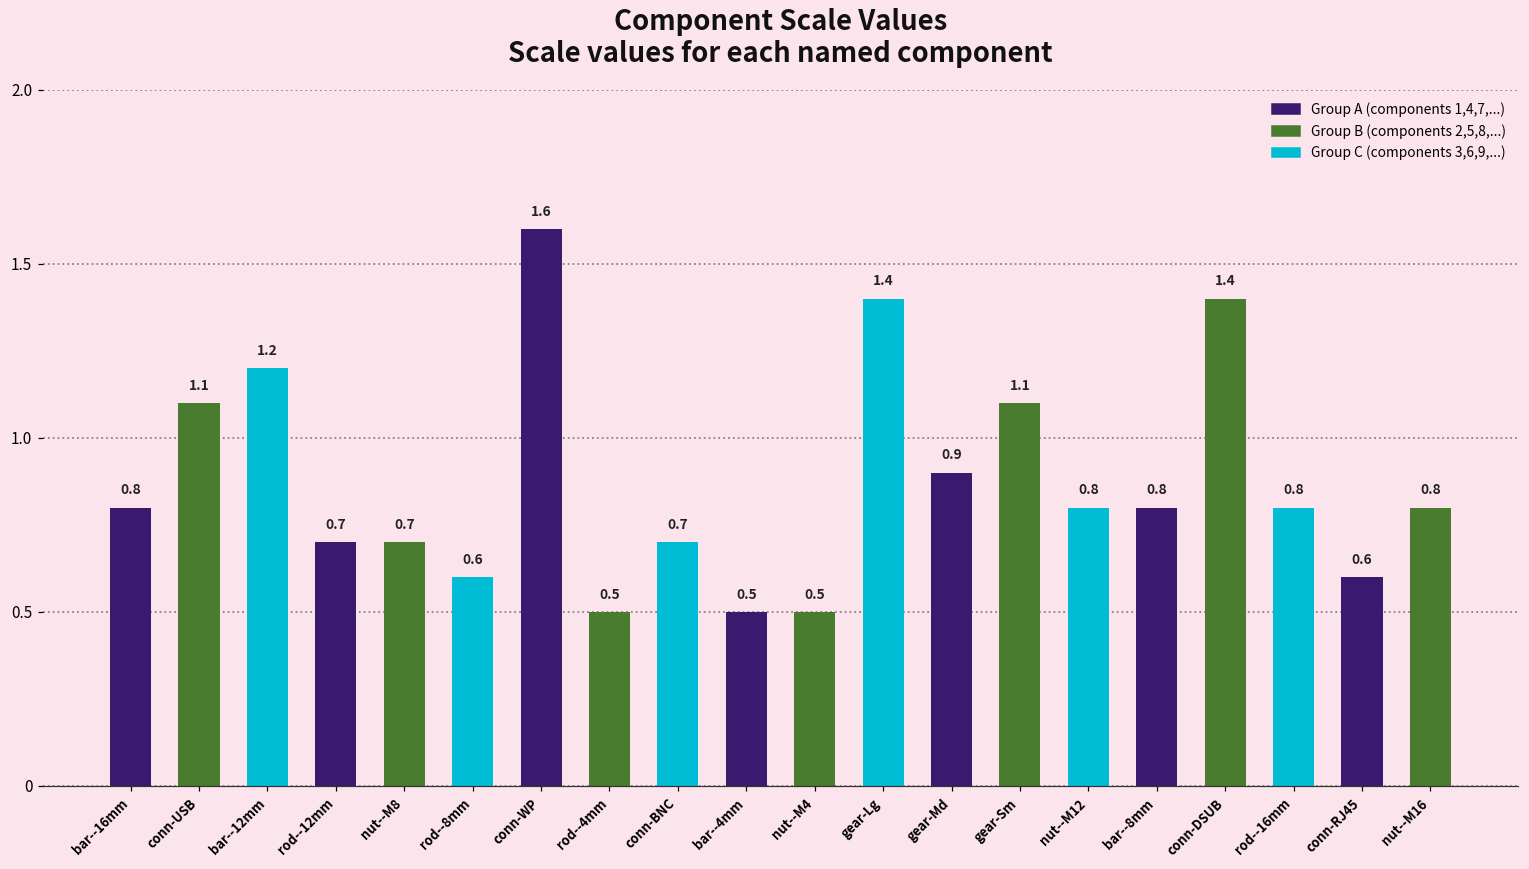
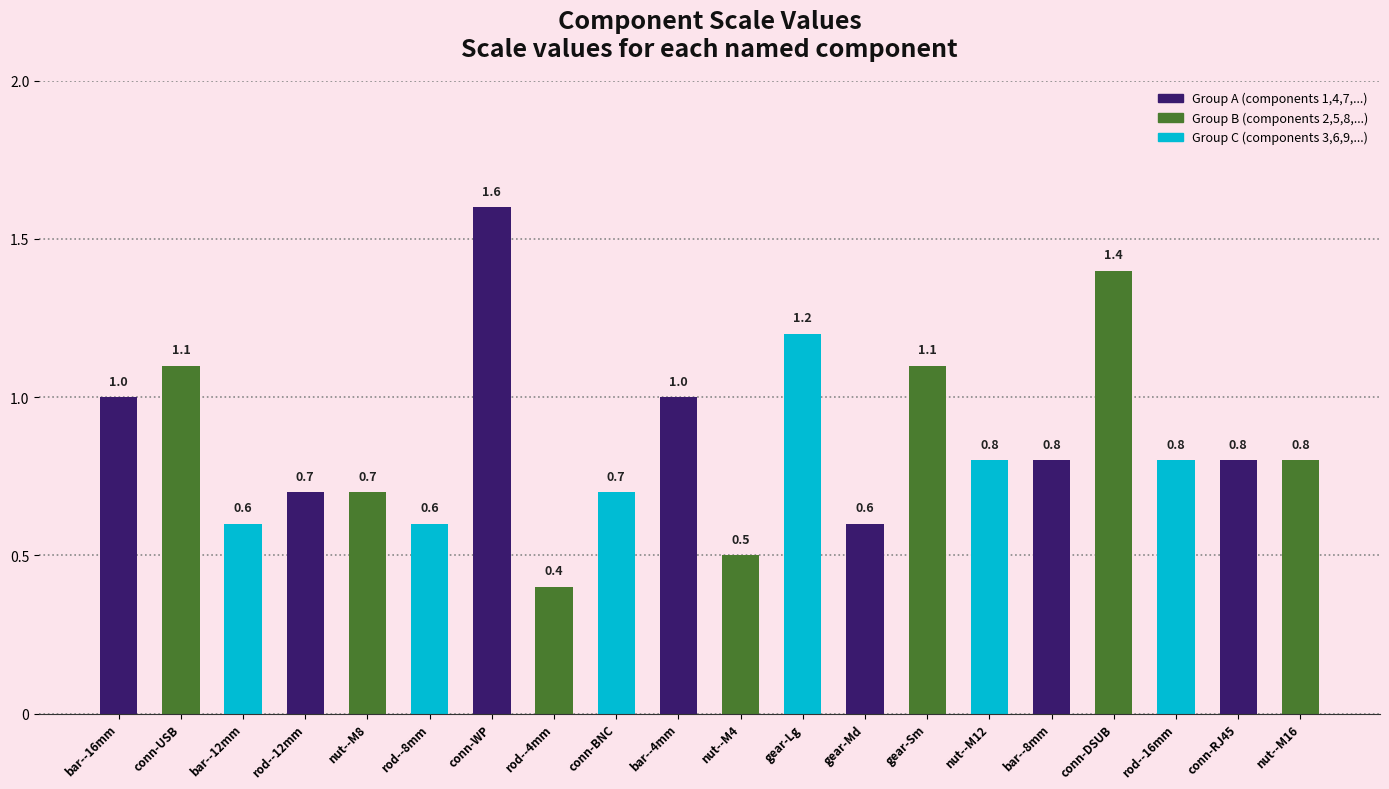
  {
-   "bar--16mm": 0.8,
+   "bar--16mm": 1.0,
    "conn-USB": 1.1,
-   "bar--12mm": 1.2,
+   "bar--12mm": 0.6,
    "rod--12mm": 0.7,
    "nut--M8": 0.7,
    "rod--8mm": 0.6,
    "conn-WP": 1.6,
-   "rod--4mm": 0.5,
+   "rod--4mm": 0.4,
    "conn-BNC": 0.7,
-   "bar--4mm": 0.5,
+   "bar--4mm": 1.0,
    "nut--M4": 0.5,
-   "gear-Lg": 1.4,
-   "gear-Md": 0.9,
+   "gear-Lg": 1.2,
+   "gear-Md": 0.6,
    "gear-Sm": 1.1,
    "nut--M12": 0.8,
    "bar--8mm": 0.8,
    "conn-DSUB": 1.4,
    "rod--16mm": 0.8,
-   "conn-RJ45": 0.6,
+   "conn-RJ45": 0.8,
    "nut--M16": 0.8
  }
